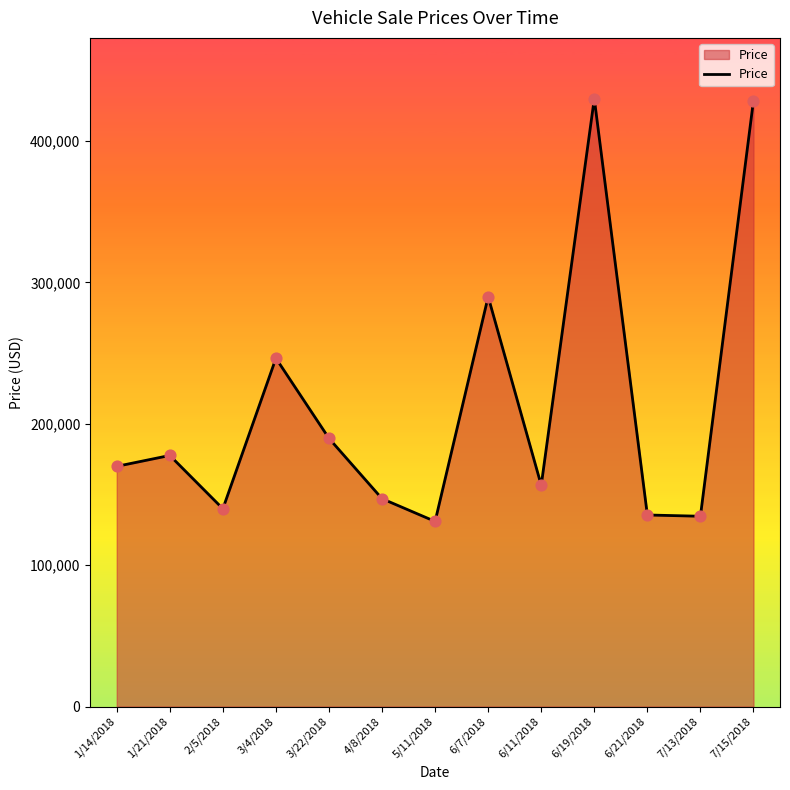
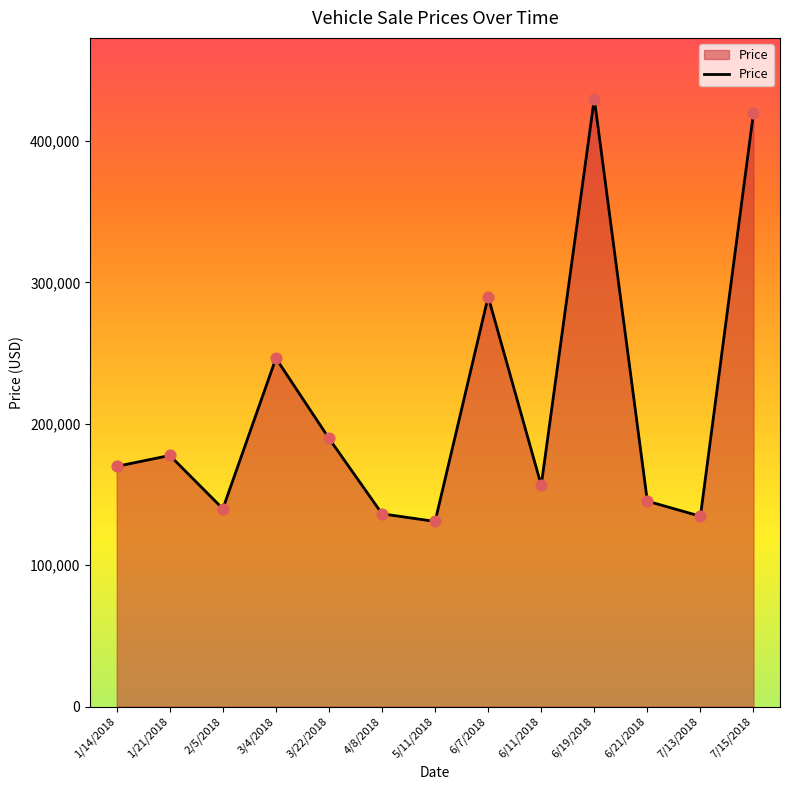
  {
    "1/14/2018": "170,000",
    "1/21/2018": "178,000",
    "2/5/2018": "140,000",
    "3/4/2018": "246,000",
    "3/22/2018": "190,000",
-   "4/8/2018": "147,000",
+   "4/8/2018": "136,000",
    "5/11/2018": "131,000",
    "6/7/2018": "290,000",
    "6/11/2018": "157,000",
    "6/19/2018": "430,000",
-   "6/21/2018": "136,000",
+   "6/21/2018": "145,000",
    "7/13/2018": "135,000",
-   "7/15/2018": "429,000"
+   "7/15/2018": "420,000"
  }
